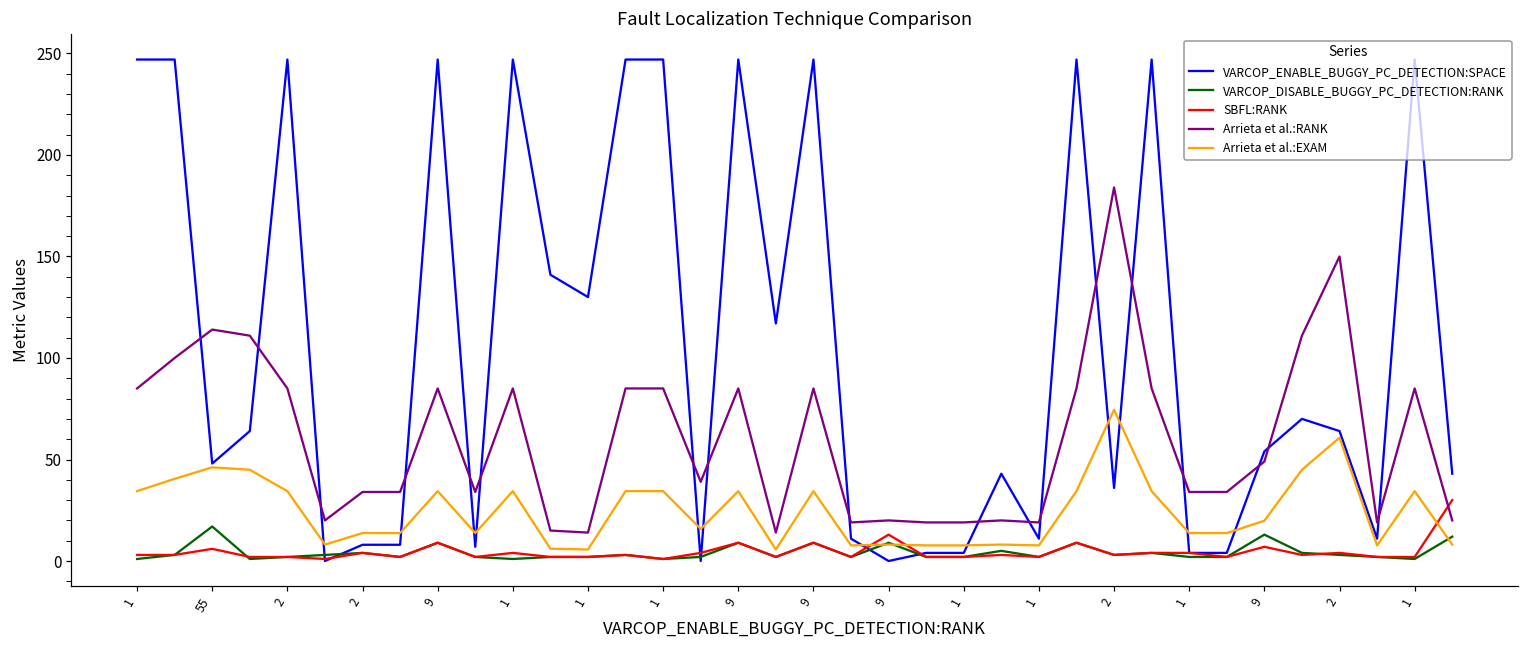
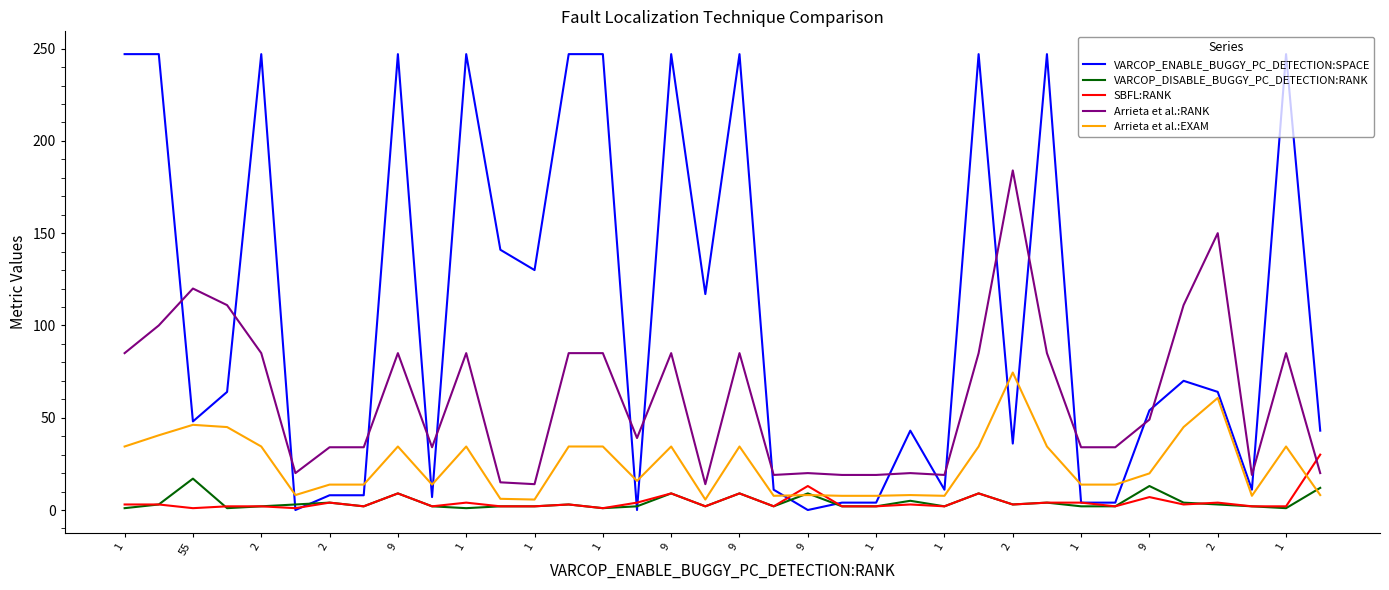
  {
    "VARCOP_ENABLE_BUGGY_PC_DETECTION:SPACE": {
      "55": 48
    },
    "VARCOP_DISABLE_BUGGY_PC_DETECTION:RANK": {
      "55": 17
    },
    "SBFL:RANK": {
-     "55": 6
+     "55": 1
    },
    "Arrieta et al.:RANK": {
-     "55": 114
+     "55": 120
    },
    "Arrieta et al.:EXAM": {
      "55": 46
    }
  }
